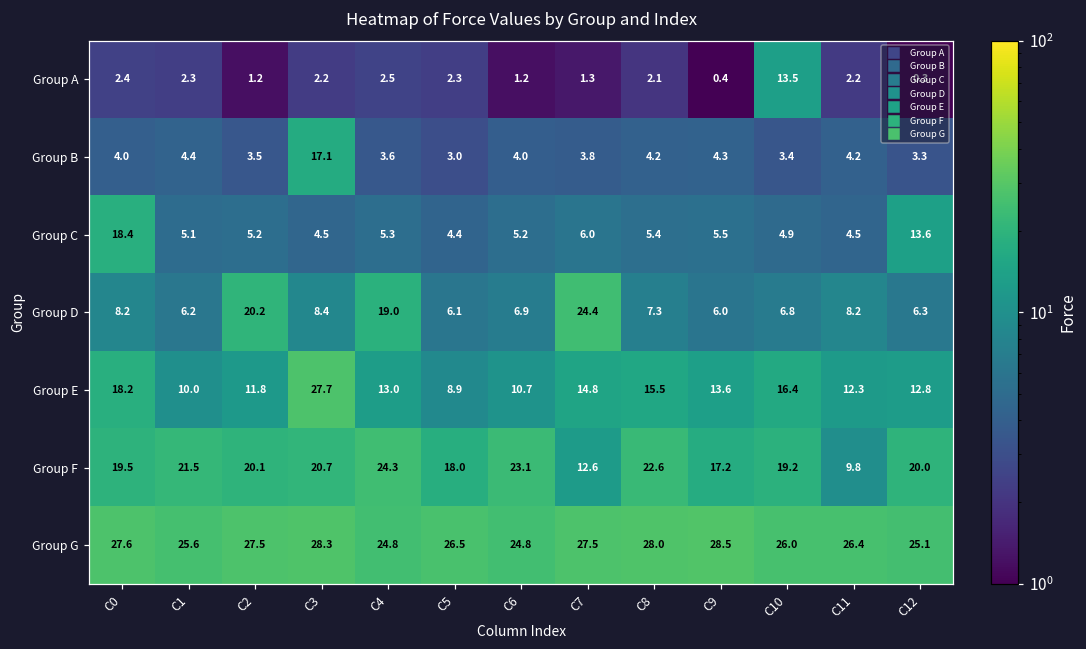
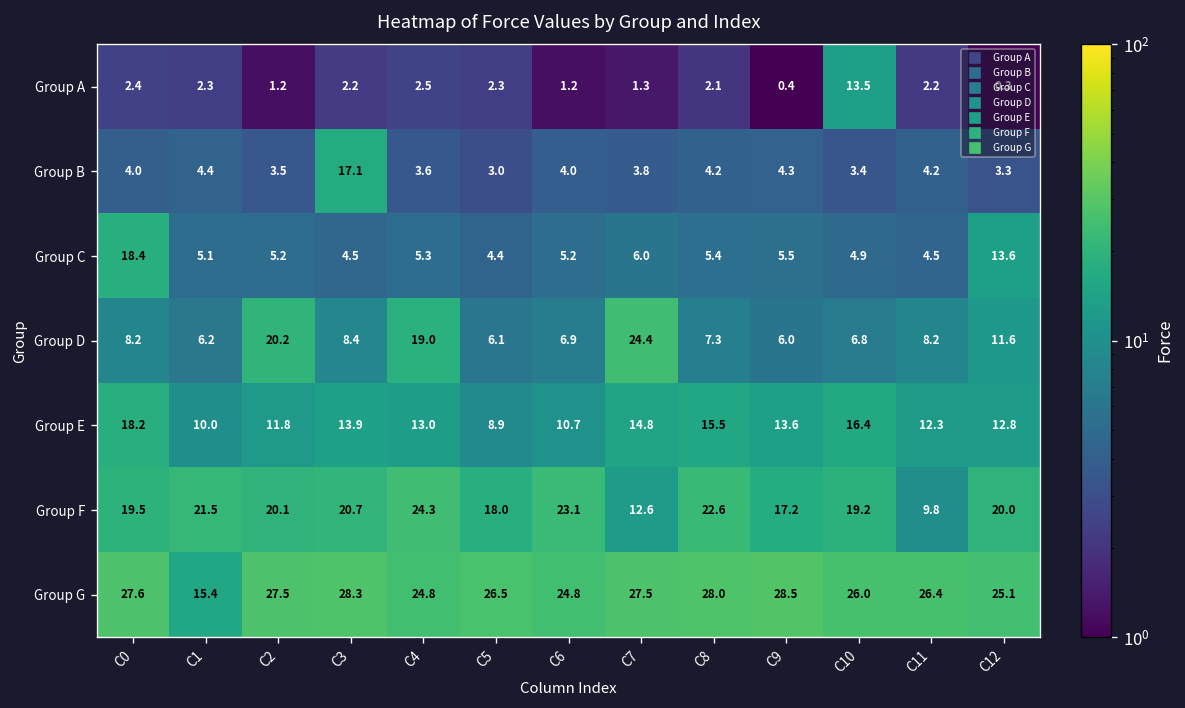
  {
    "Group A": {
      "C0": 2.4,
      "C1": 2.3,
      "C2": 1.2,
      "C3": 2.2,
      "C4": 2.5,
      "C5": 2.3,
      "C6": 1.2,
      "C7": 1.3,
      "C8": 2.1,
      "C9": 0.4,
      "C10": 13.5,
      "C11": 2.2
    },
    "Group B": {
      "C0": 4.0,
      "C1": 4.4,
      "C2": 3.5,
      "C3": 17.1,
      "C4": 3.6,
      "C5": 3.0,
      "C6": 4.0,
      "C7": 3.8,
      "C8": 4.2,
      "C9": 4.3,
      "C10": 3.4,
      "C11": 4.2,
      "C12": 3.3
    },
    "Group C": {
      "C0": 18.4,
      "C1": 5.1,
      "C2": 5.2,
      "C3": 4.5,
      "C4": 5.3,
      "C5": 4.4,
      "C6": 5.2,
      "C7": 6.0,
      "C8": 5.4,
      "C9": 5.5,
      "C10": 4.9,
      "C11": 4.5,
      "C12": 13.6
    },
    "Group D": {
      "C0": 8.2,
      "C1": 6.2,
      "C2": 20.2,
      "C3": 8.4,
      "C4": 19.0,
      "C5": 6.1,
      "C6": 6.9,
      "C7": 24.4,
      "C8": 7.3,
      "C9": 6.0,
      "C10": 6.8,
      "C11": 8.2,
-     "C12": 6.3
+     "C12": 11.6
    },
    "Group E": {
      "C0": 18.2,
      "C1": 10.0,
      "C2": 11.8,
-     "C3": 27.7,
+     "C3": 13.9,
      "C4": 13.0,
      "C5": 8.9,
      "C6": 10.7,
      "C7": 14.8,
      "C8": 15.5,
      "C9": 13.6,
      "C10": 16.4,
      "C11": 12.3,
      "C12": 12.8
    },
    "Group F": {
      "C0": 19.5,
      "C1": 21.5,
      "C2": 20.1,
      "C3": 20.7,
      "C4": 24.3,
      "C5": 18.0,
      "C6": 23.1,
      "C7": 12.6,
      "C8": 22.6,
      "C9": 17.2,
      "C10": 19.2,
      "C11": 9.8,
      "C12": 20.0
    },
    "Group G": {
      "C0": 27.6,
-     "C1": 25.6,
+     "C1": 15.4,
      "C2": 27.5,
      "C3": 28.3,
      "C4": 24.8,
      "C5": 26.5,
      "C6": 24.8,
      "C7": 27.5,
      "C8": 28.0,
      "C9": 28.5,
      "C10": 26.0,
      "C11": 26.4,
      "C12": 25.1
    }
  }
